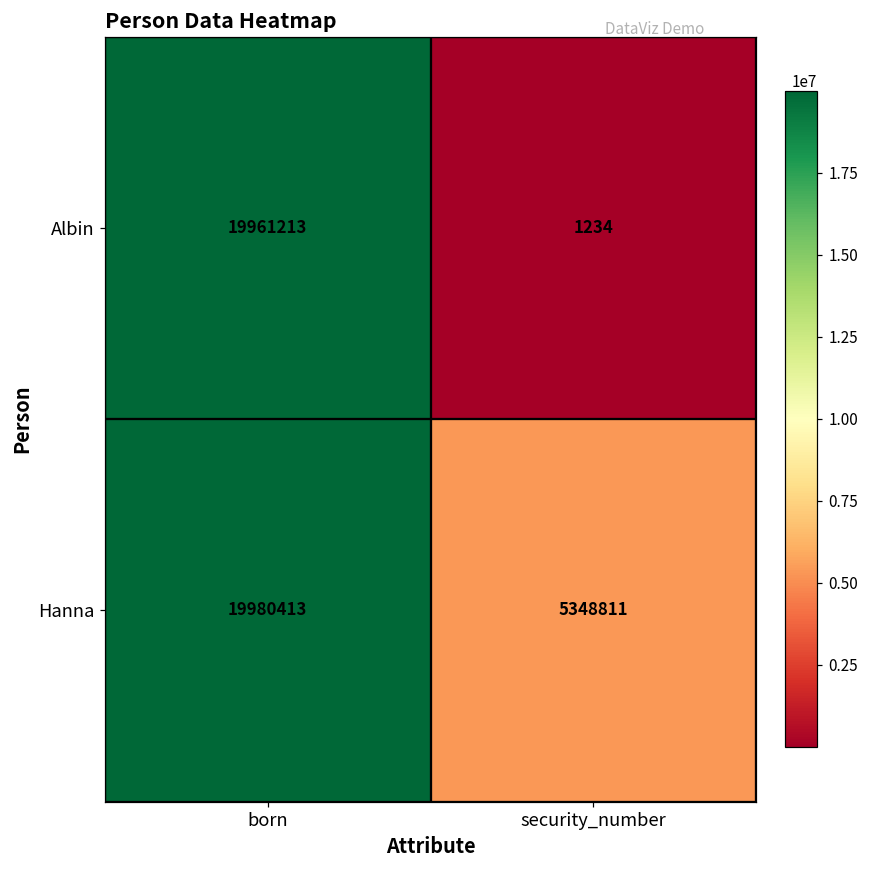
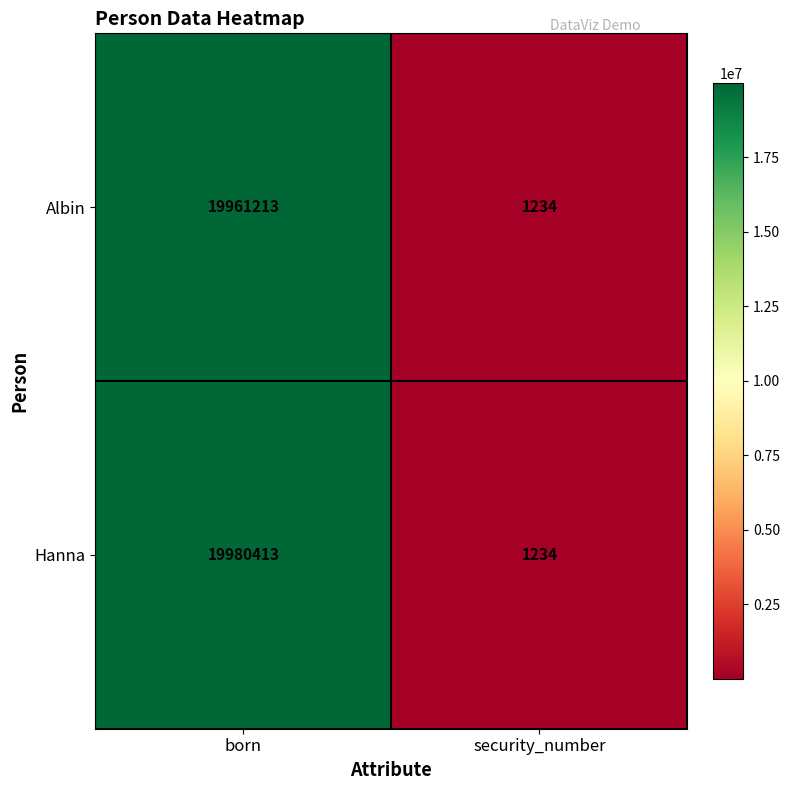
  {
    "Albin": {
      "born": 19961213,
      "security_number": 1234
    },
    "Hanna": {
      "born": 19980413,
-     "security_number": 5348811
+     "security_number": 1234
    }
  }
